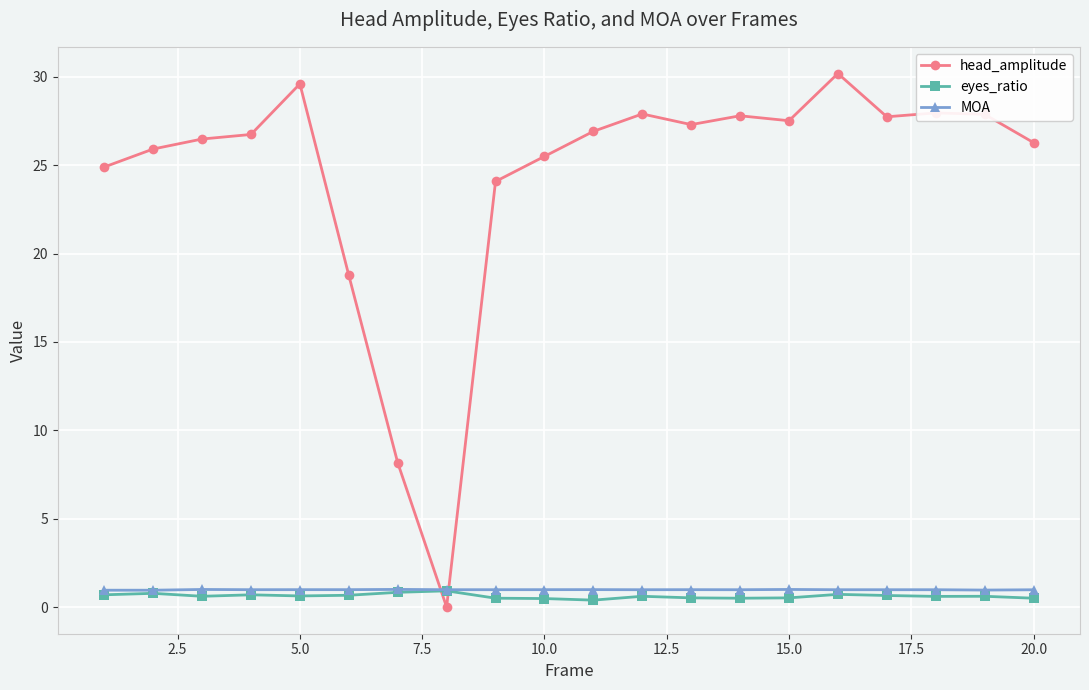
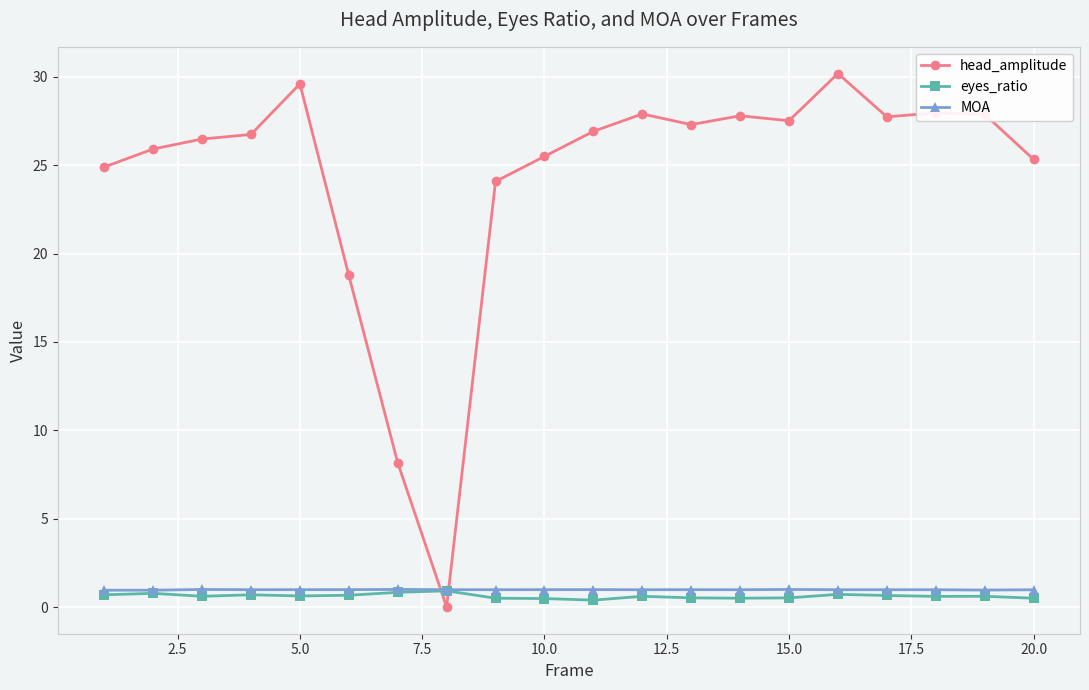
  {
    "head_amplitude": {
      "5.0": 29.6,
      "10.0": 25.5,
      "15.0": 27.5,
-     "20.0": 26.3
+     "20.0": 25.3
    }
  }
